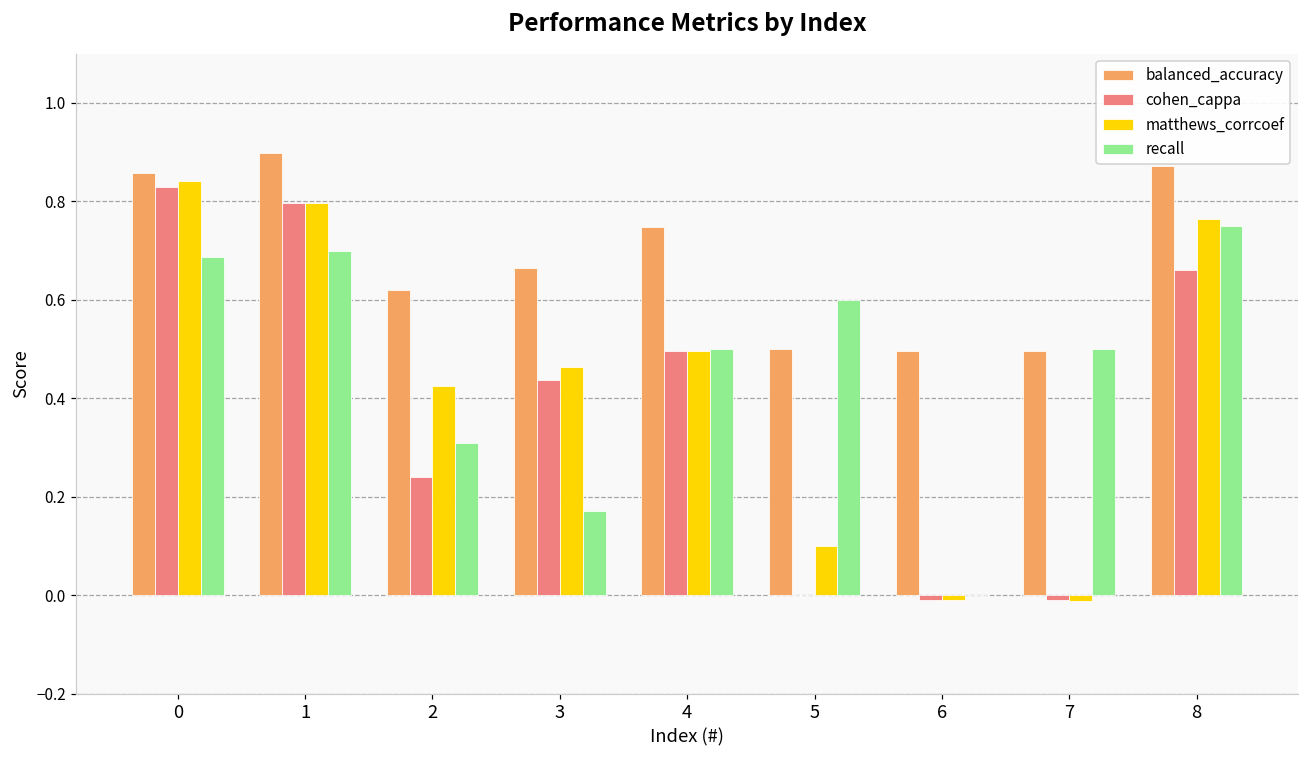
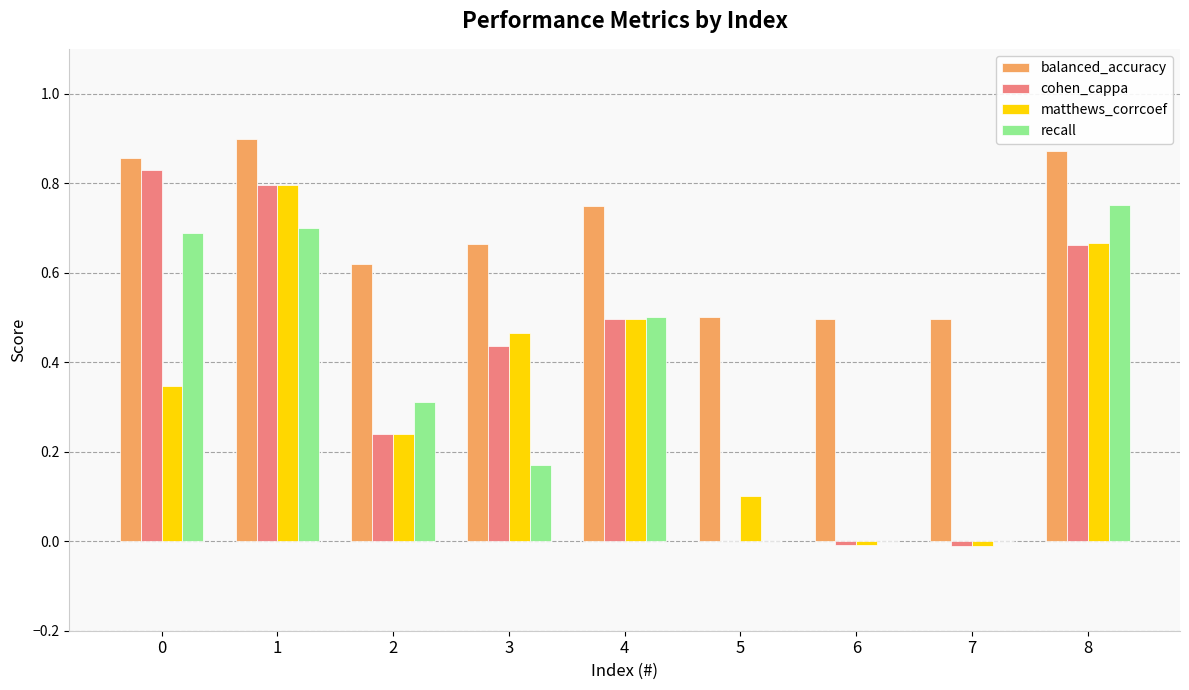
  {
    "matthews_corrcoef": {
-     "0": 0.84,
+     "0": 0.35,
      "1": 0.80,
-     "2": 0.43,
+     "2": 0.24,
      "3": 0.46,
      "4": 0.50,
      "5": 0.10,
      "6": -0.01,
      "7": -0.01,
-     "8": 0.76
+     "8": 0.67
    },
    "recall": {
      "0": 0.69,
      "1": 0.7,
      "2": 0.31,
      "3": 0.17,
      "4": 0.5,
-     "5": 0.6,
+     "5": 0.0,
      "6": 0.0,
-     "7": 0.5,
+     "7": 0.0,
      "8": 0.75
    }
  }
